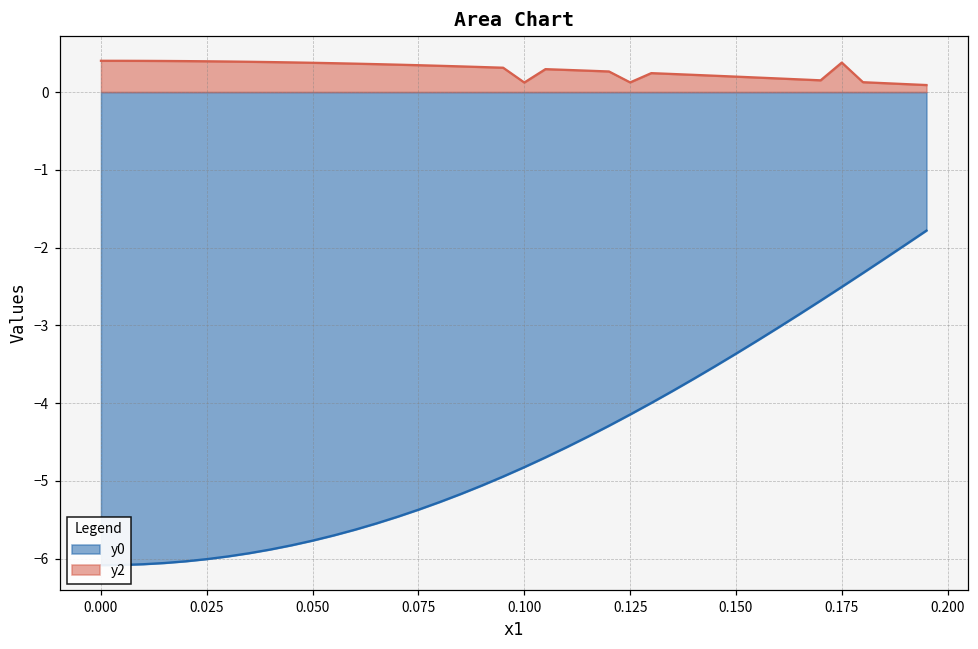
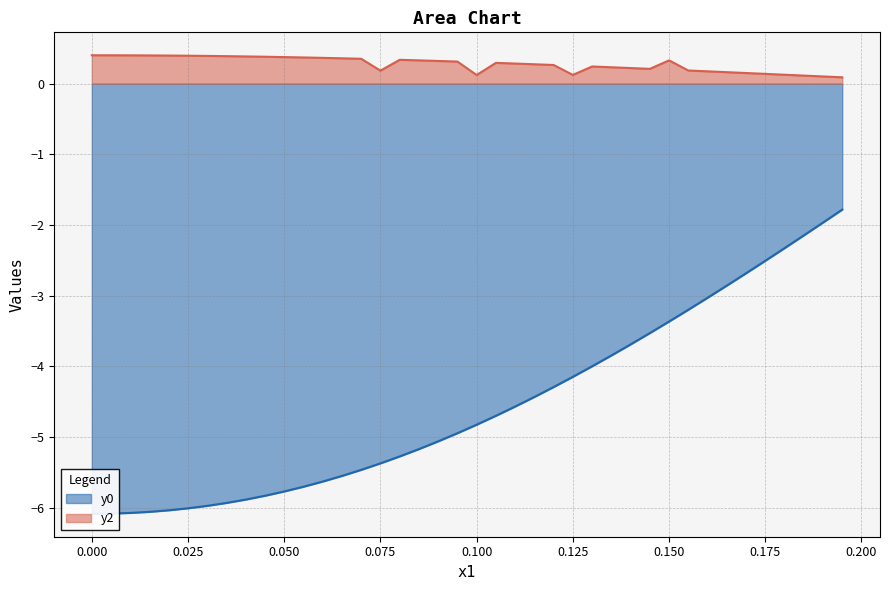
  {
    "y2": {
      "0.000": 0.4,
      "0.025": 0.4,
      "0.050": 0.4,
-     "0.075": 0.3,
+     "0.075": 0.2,
      "0.100": 0.1,
      "0.125": 0.1,
-     "0.150": 0.2,
-     "0.175": 0.4
+     "0.150": 0.3,
+     "0.175": 0.1
    }
  }
